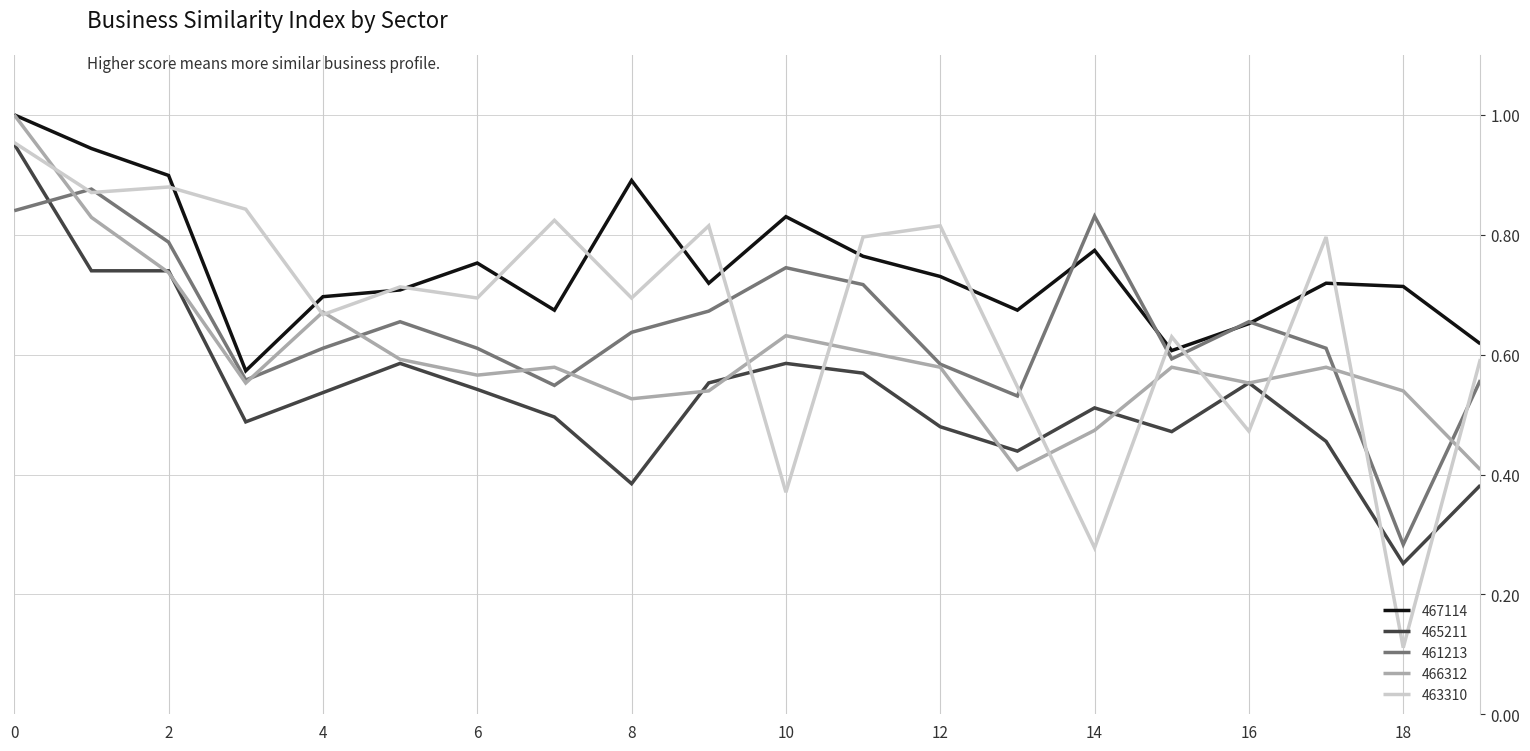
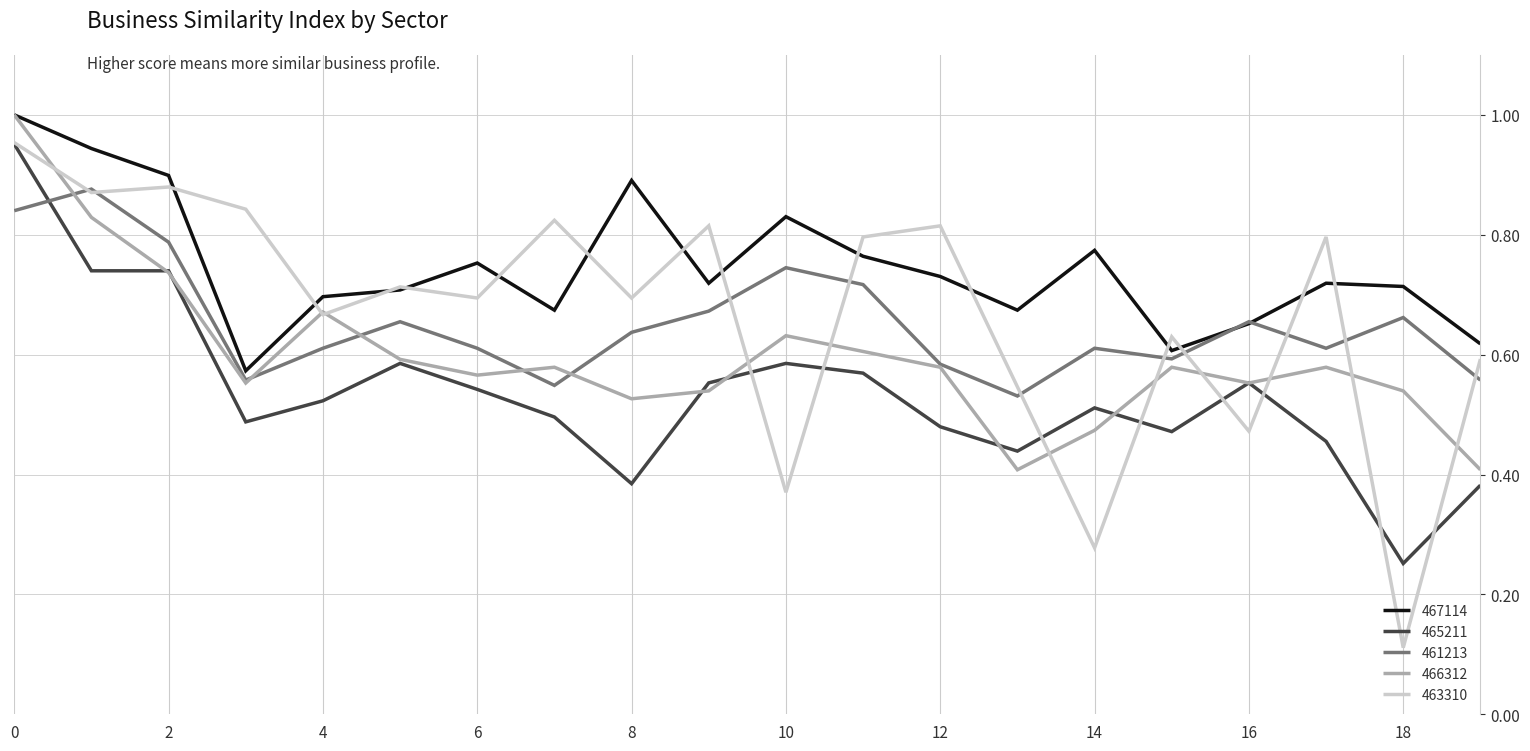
  {
    "467114": {
      "2": 0.90,
      "4": 0.70,
      "6": 0.75,
      "8": 0.89,
      "10": 0.83,
      "12": 0.73,
      "14": 0.77,
      "18": 0.71
    },
    "465211": {
-     "4": 0.54,
+     "4": 0.52,
      "6": 0.54,
      "8": 0.38,
      "10": 0.59,
      "12": 0.48,
      "14": 0.51,
      "18": 0.25
    },
    "461213": {
      "0": 0.84,
      "2": 0.79,
      "4": 0.61,
      "6": 0.61,
      "8": 0.64,
      "10": 0.75,
      "12": 0.58,
-     "14": 0.83,
-     "18": 0.28
+     "14": 0.61,
+     "18": 0.66
    }
  }
